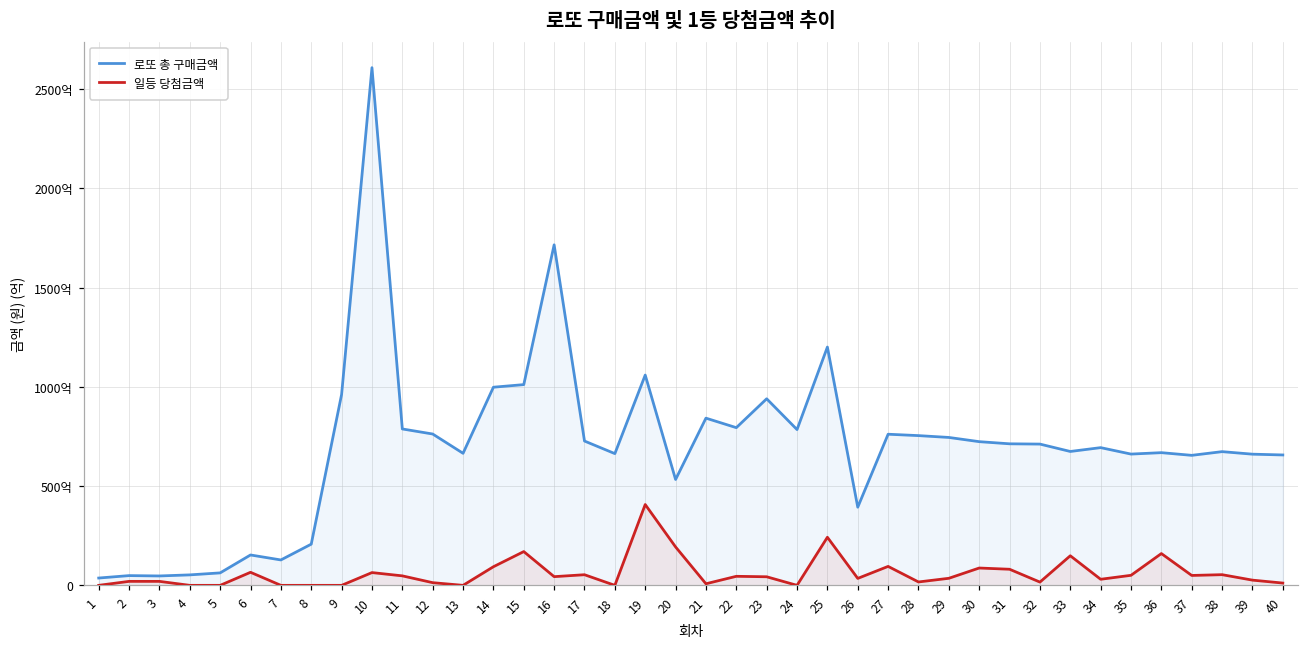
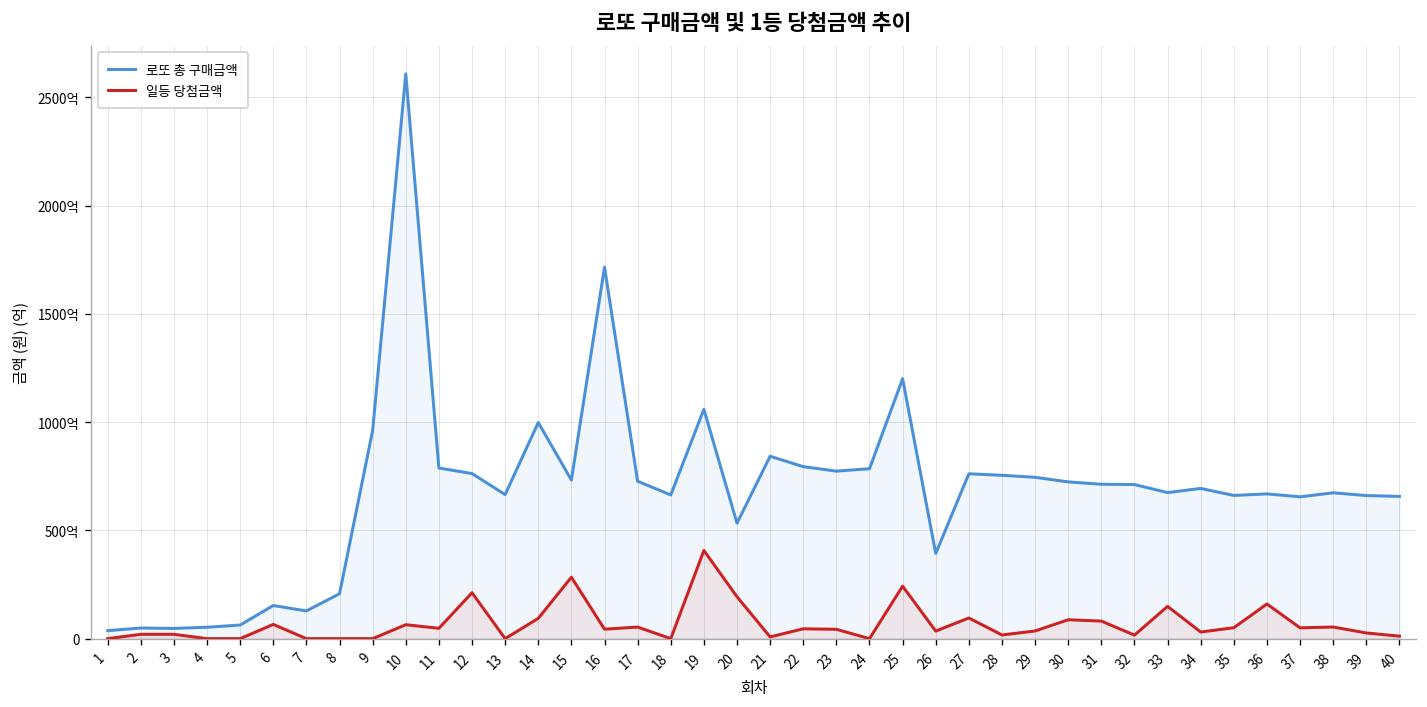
  {
    "로또 총 구매금액": {
      "1": "40억",
      "2": "50억",
      "3": "50억",
      "4": "50억",
      "5": "60억",
      "6": "150억",
      "7": "130억",
      "8": "210억",
      "9": "960억",
      "10": "2610억",
      "11": "790억",
      "12": "760억",
      "13": "670억",
      "14": "1000억",
-     "15": "1010억",
+     "15": "730억",
      "16": "1720억",
      "17": "730억",
      "18": "660억",
      "19": "1060억",
      "20": "530억",
      "21": "840억",
      "22": "790억",
-     "23": "940억",
+     "23": "770억",
      "24": "780억",
      "25": "1200억",
      "26": "390억",
      "27": "760억",
      "28": "750억",
      "29": "750억",
      "30": "720억",
      "31": "710억",
      "32": "710억",
      "33": "670억",
      "34": "690억",
      "35": "660억",
      "36": "670억",
      "37": "660억",
      "38": "670억",
      "39": "660억",
      "40": "660억"
    },
    "일등 당첨금액": {
      "1": "0억",
      "2": "20억",
      "3": "20억",
      "4": "0억",
      "5": "0억",
      "6": "70억",
      "7": "0억",
      "8": "0억",
      "9": "0억",
      "10": "60억",
      "11": "50억",
-     "12": "10억",
+     "12": "210억",
      "13": "0억",
      "14": "90억",
-     "15": "170억",
+     "15": "280억",
      "16": "40억",
      "17": "50억",
      "18": "0억",
      "19": "410억",
      "20": "190억",
      "21": "10억",
      "22": "50억",
      "23": "40억",
      "24": "0억",
      "25": "240억",
      "26": "30억",
      "27": "100억",
      "28": "20억",
      "29": "40억",
      "30": "90억",
      "31": "80억",
      "32": "20억",
      "33": "150억",
      "34": "30억",
      "35": "50억",
      "36": "160억",
      "37": "50억",
      "38": "50억",
      "39": "30억",
      "40": "10억"
    }
  }
